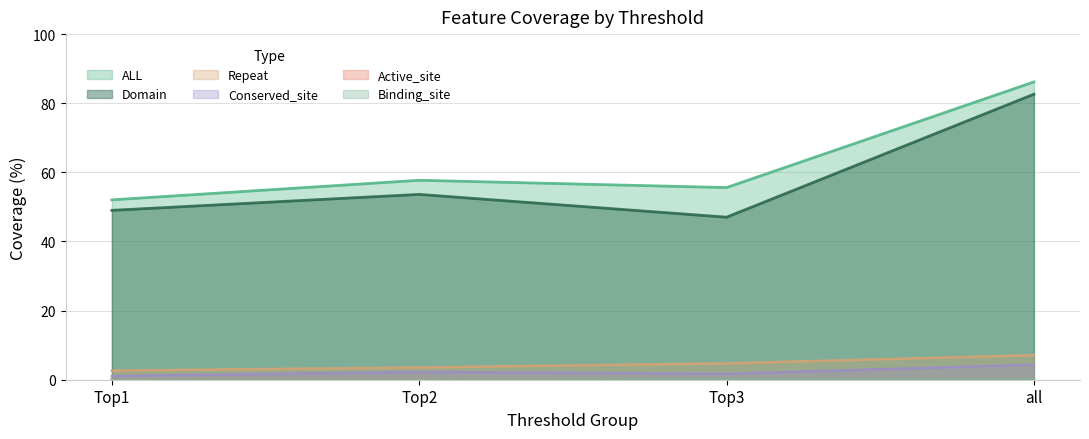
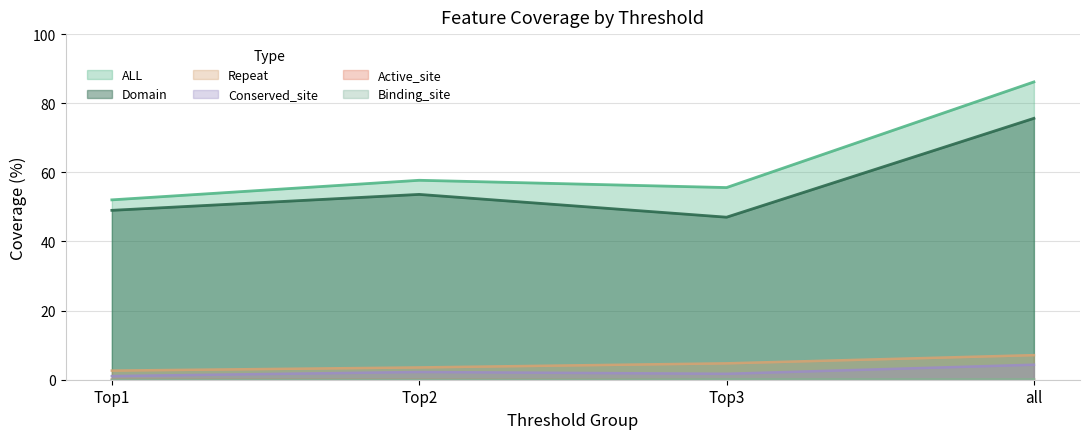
  {
    "Domain": {
      "Top1": 49,
      "Top2": 54,
      "Top3": 47,
-     "all": 83
+     "all": 76
    }
  }
